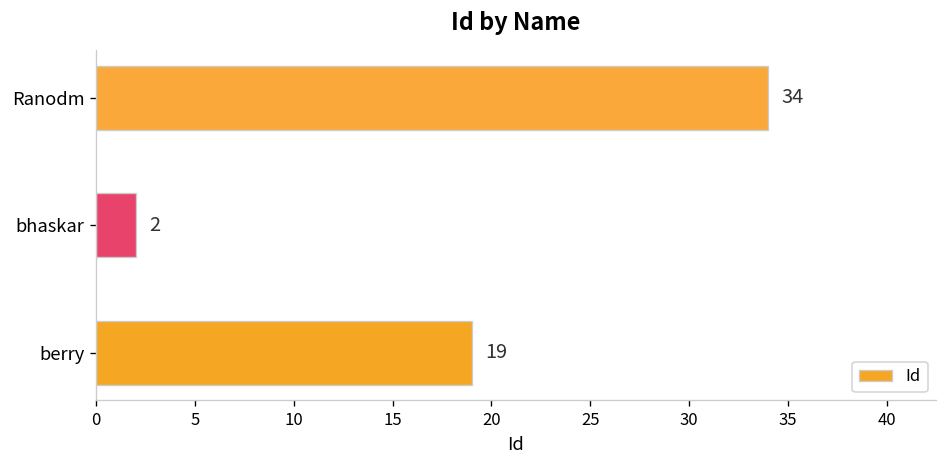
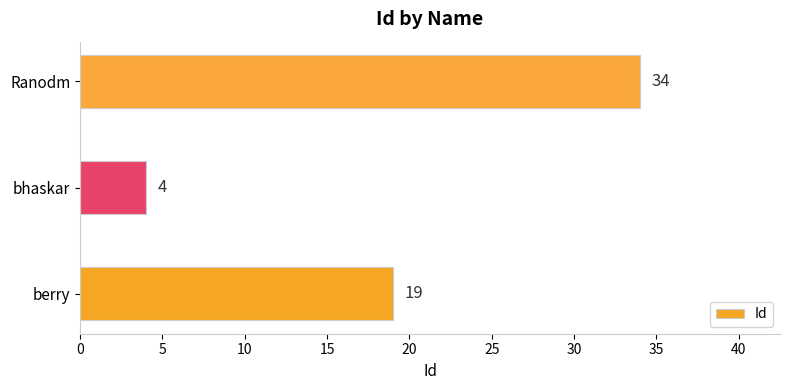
  {
    "Ranodm": 34,
-   "bhaskar": 2,
+   "bhaskar": 4,
    "berry": 19
  }
